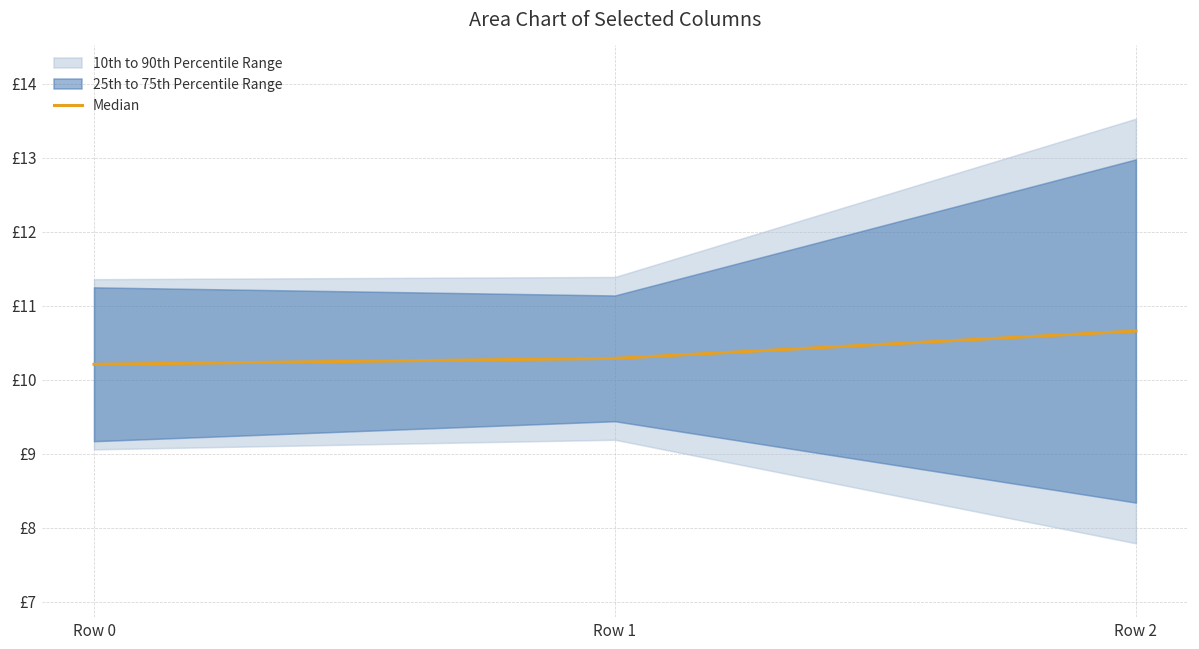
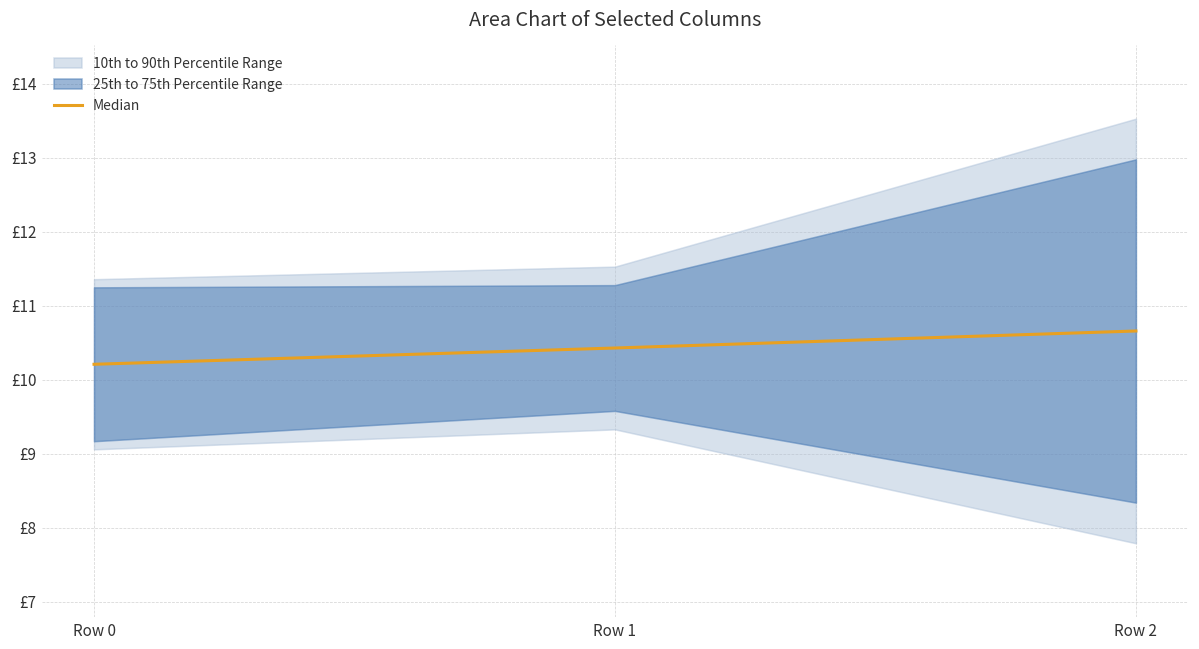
  {
    "Median": {
      "Row 0": "£10.2",
-     "Row 1": "£10.3",
+     "Row 1": "£10.4",
      "Row 2": "£10.7"
    }
  }
